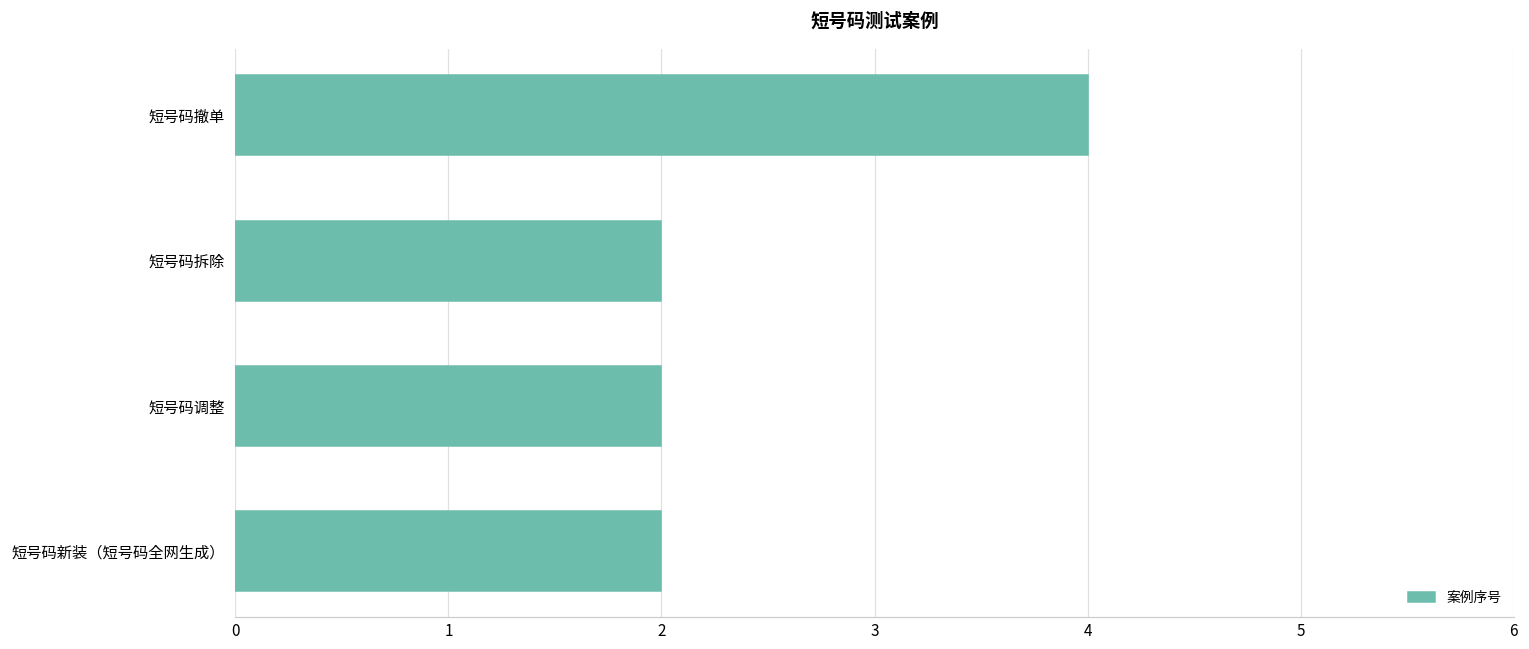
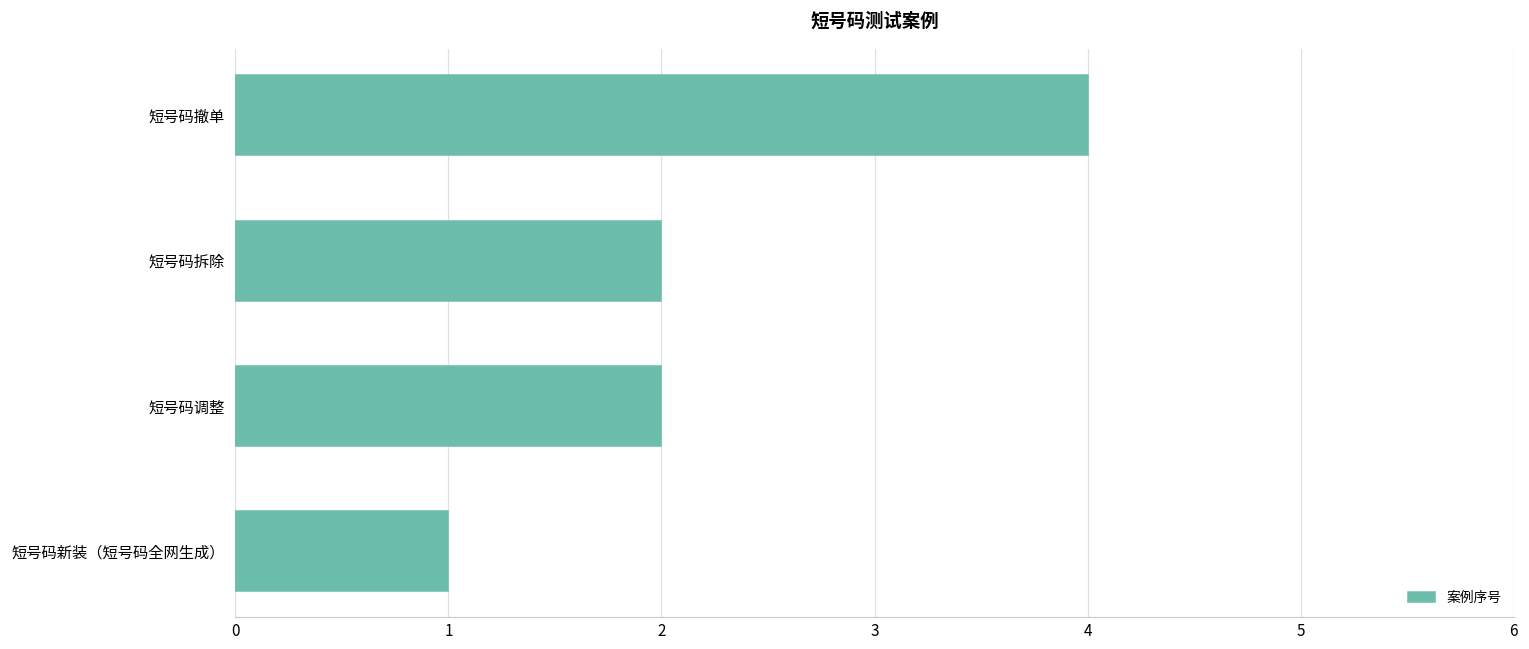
  {
    "短号码撤单": 4,
    "短号码拆除": 2,
    "短号码调整": 2,
-   "短号码新装（短号码全网生成）": 2
+   "短号码新装（短号码全网生成）": 1
  }
